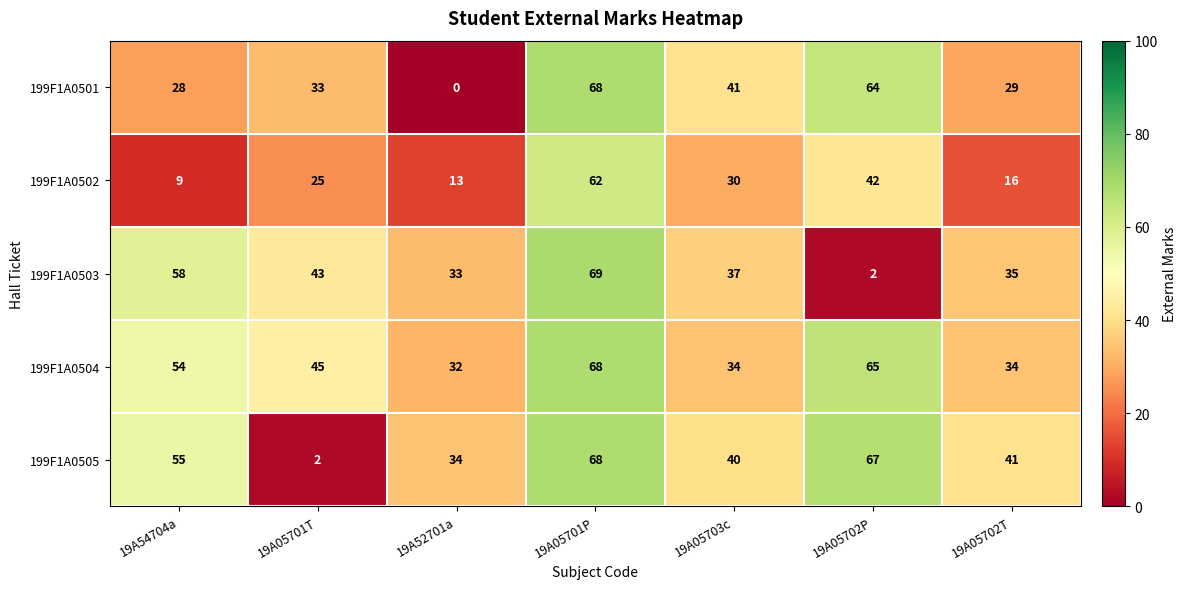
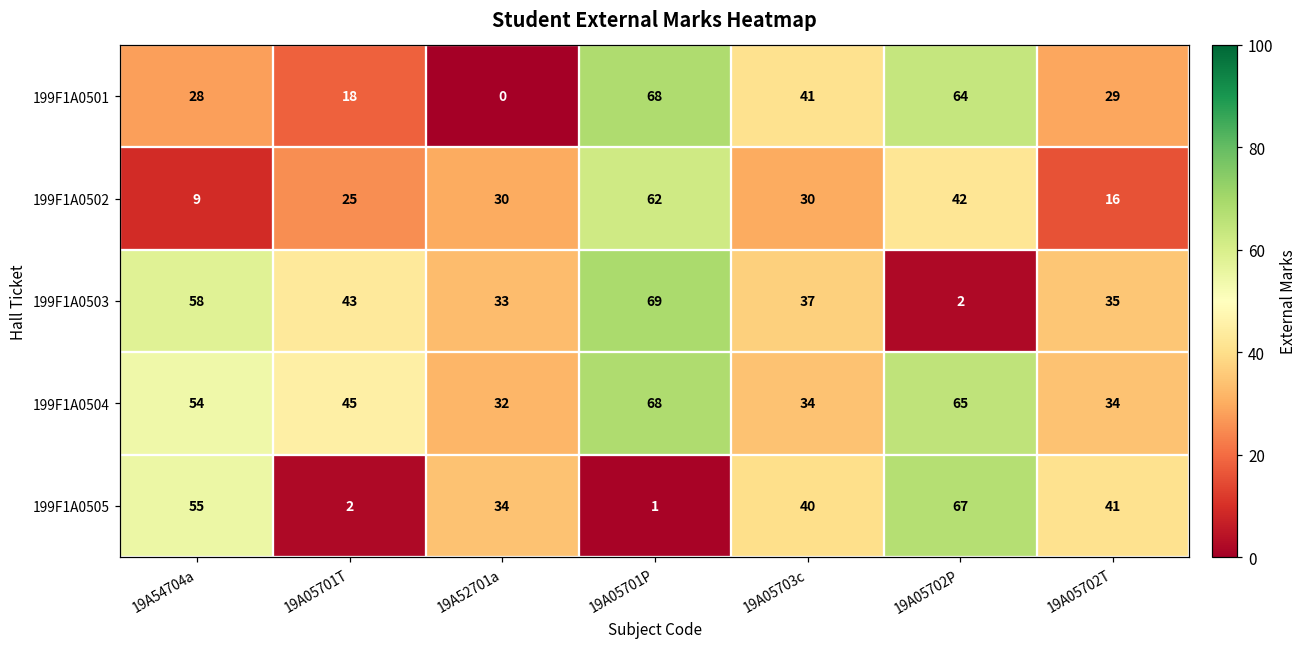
  {
    "199F1A0501": {
      "19A54704a": 28,
-     "19A05701T": 33,
+     "19A05701T": 18,
      "19A52701a": 0,
      "19A05701P": 68,
      "19A05703c": 41,
      "19A05702P": 64,
      "19A05702T": 29
    },
    "199F1A0502": {
      "19A54704a": 9,
      "19A05701T": 25,
-     "19A52701a": 13,
+     "19A52701a": 30,
      "19A05701P": 62,
      "19A05703c": 30,
      "19A05702P": 42,
      "19A05702T": 16
    },
    "199F1A0503": {
      "19A54704a": 58,
      "19A05701T": 43,
      "19A52701a": 33,
      "19A05701P": 69,
      "19A05703c": 37,
      "19A05702P": 2,
      "19A05702T": 35
    },
    "199F1A0504": {
      "19A54704a": 54,
      "19A05701T": 45,
      "19A52701a": 32,
      "19A05701P": 68,
      "19A05703c": 34,
      "19A05702P": 65,
      "19A05702T": 34
    },
    "199F1A0505": {
      "19A54704a": 55,
      "19A05701T": 2,
      "19A52701a": 34,
-     "19A05701P": 68,
+     "19A05701P": 1,
      "19A05703c": 40,
      "19A05702P": 67,
      "19A05702T": 41
    }
  }
